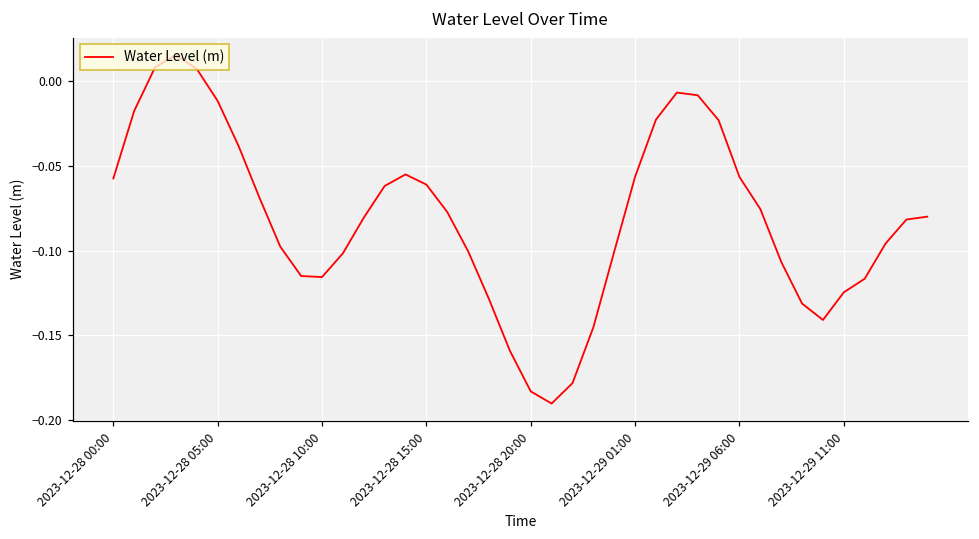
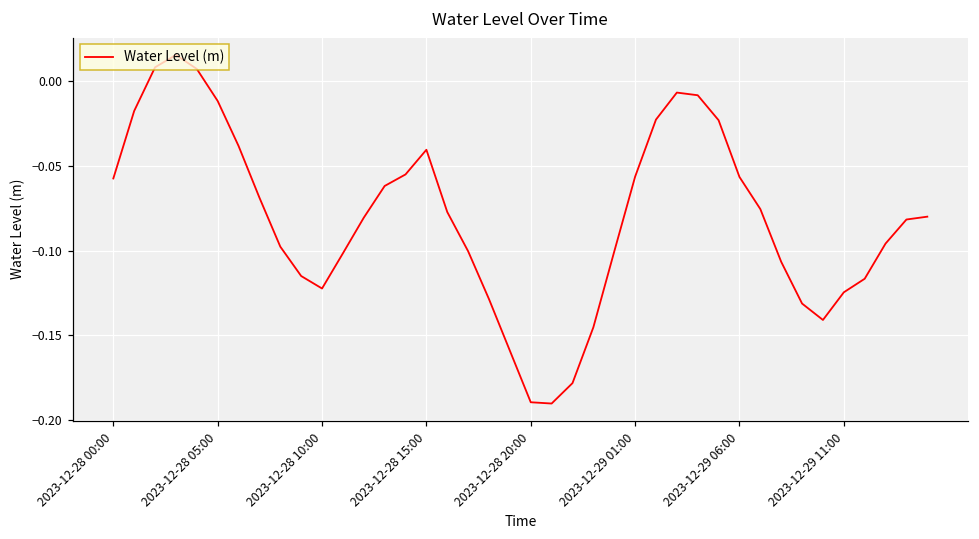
  {
    "2023-12-28 00:00": -0.057,
    "2023-12-28 05:00": -0.012,
-   "2023-12-28 10:00": -0.116,
-   "2023-12-28 15:00": -0.061,
-   "2023-12-28 20:00": -0.183,
+   "2023-12-28 10:00": -0.122,
+   "2023-12-28 15:00": -0.040,
+   "2023-12-28 20:00": -0.189,
    "2023-12-29 01:00": -0.056,
    "2023-12-29 06:00": -0.056,
    "2023-12-29 11:00": -0.125
  }
